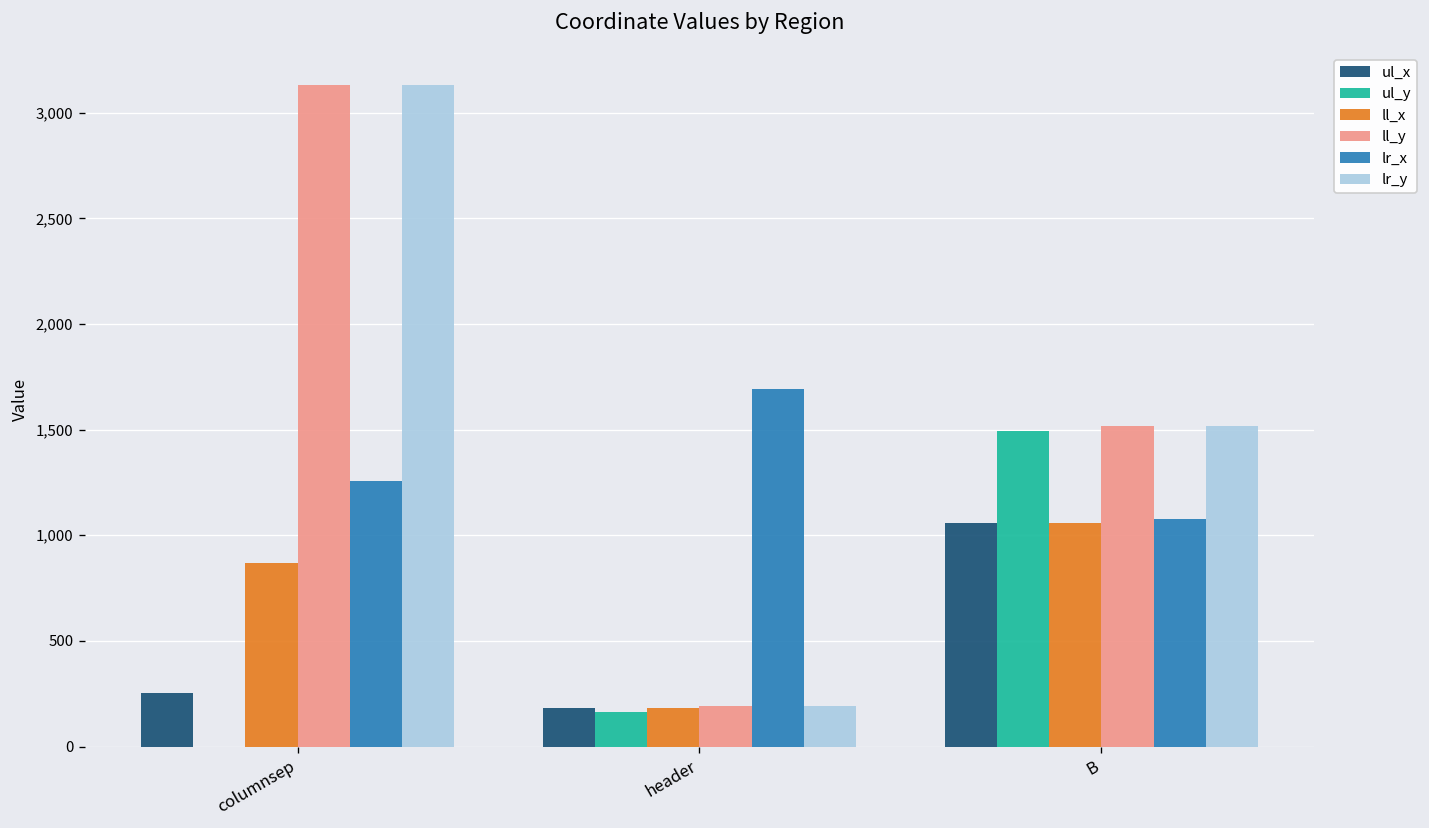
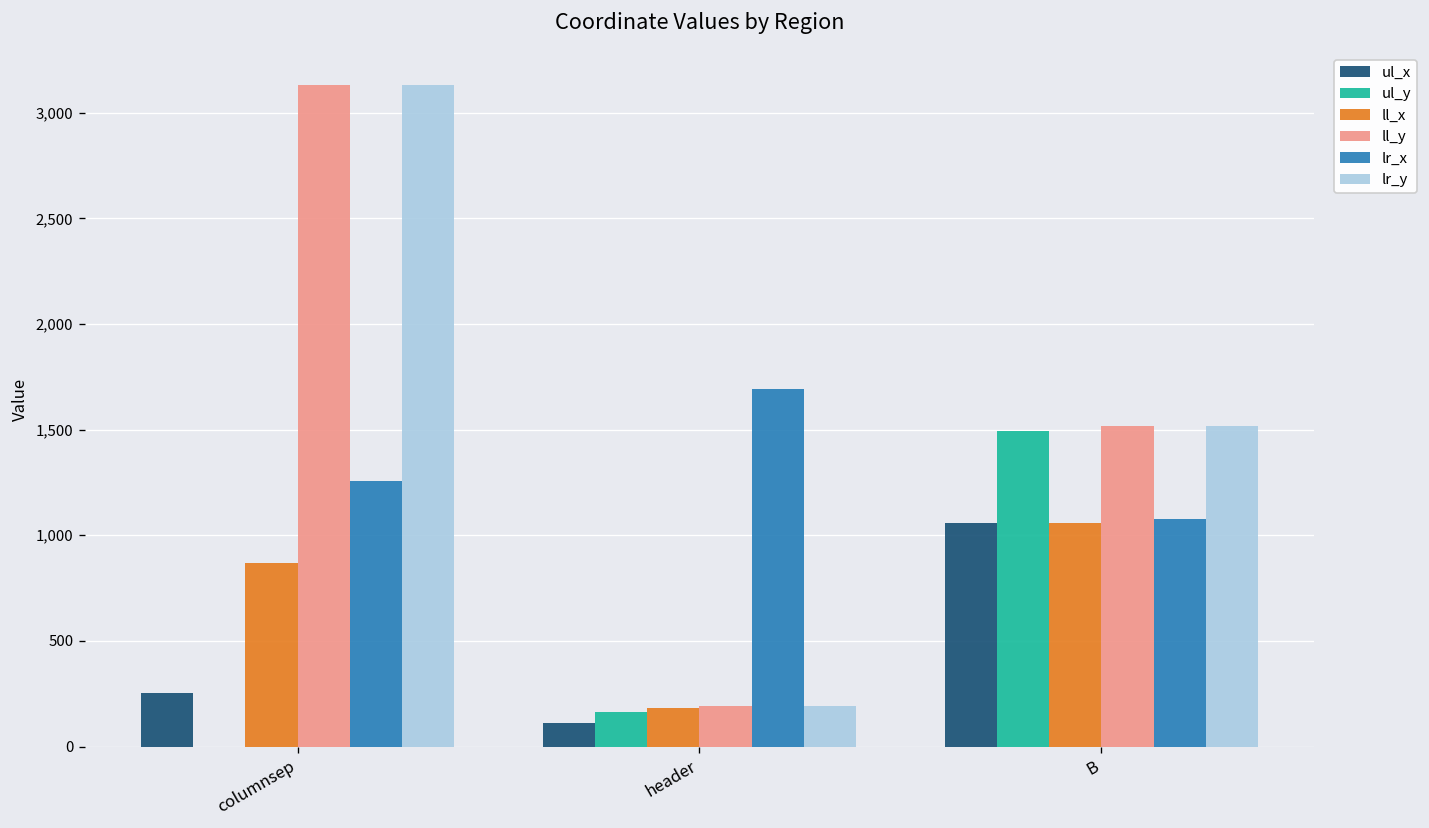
  {
    "ul_x": {
      "columnsep": "260",
-     "header": "180",
+     "header": "110",
      "B": "1,060"
    },
    "ul_y": {
      "columnsep": "0",
      "header": "160",
      "B": "1,500"
    },
    "ll_x": {
      "columnsep": "870",
      "header": "180",
      "B": "1,060"
    },
    "ll_y": {
      "columnsep": "3,130",
      "header": "190",
      "B": "1,520"
    },
    "lr_x": {
      "columnsep": "1,260",
      "header": "1,700",
      "B": "1,080"
    },
    "lr_y": {
      "columnsep": "3,130",
      "header": "190",
      "B": "1,520"
    }
  }
